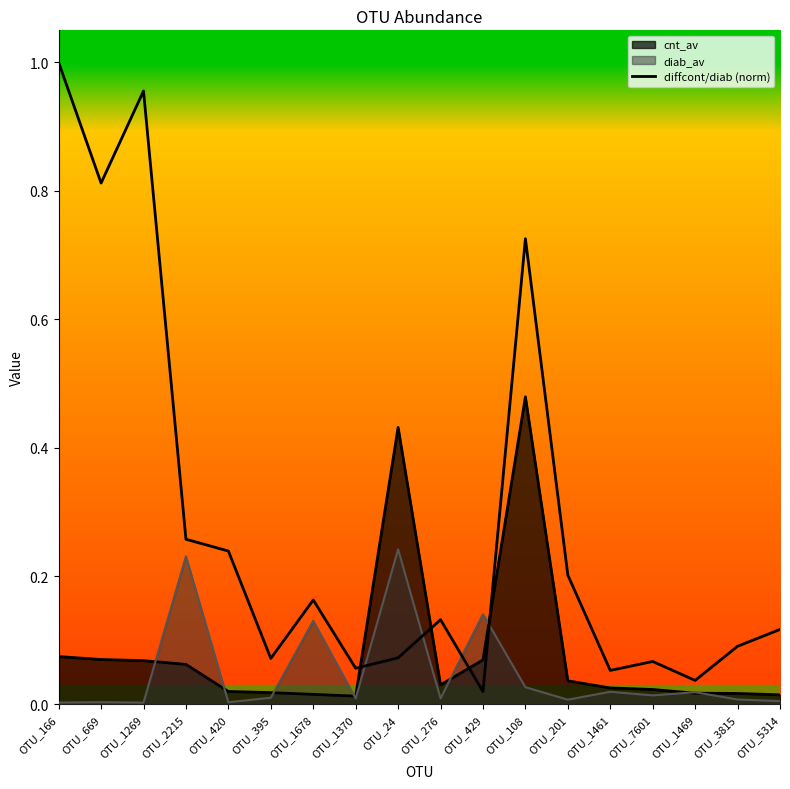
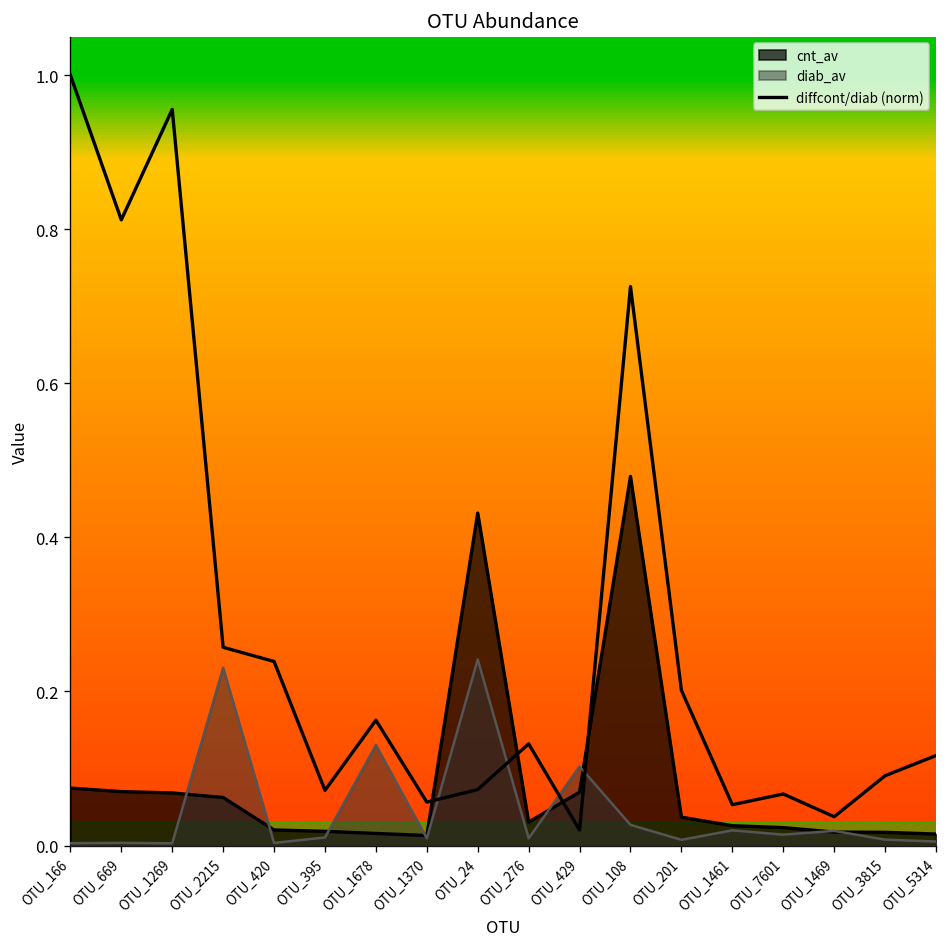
  {
    "diab_av": {
      "OTU_2215": 0.23,
      "OTU_1678": 0.13,
      "OTU_24": 0.24,
-     "OTU_429": 0.14
+     "OTU_429": 0.10
    }
  }
